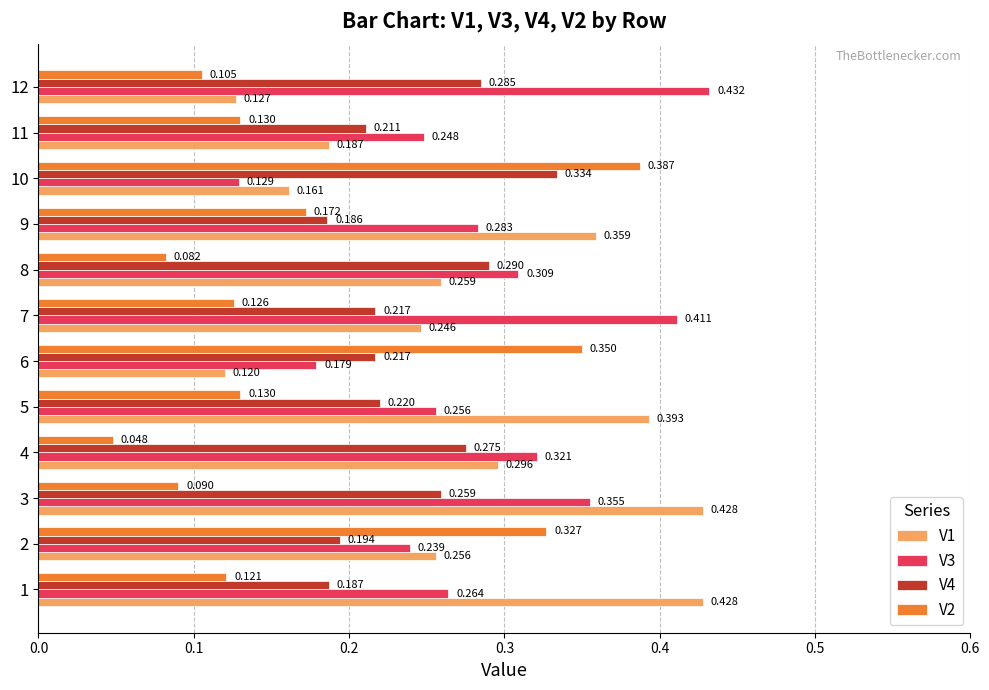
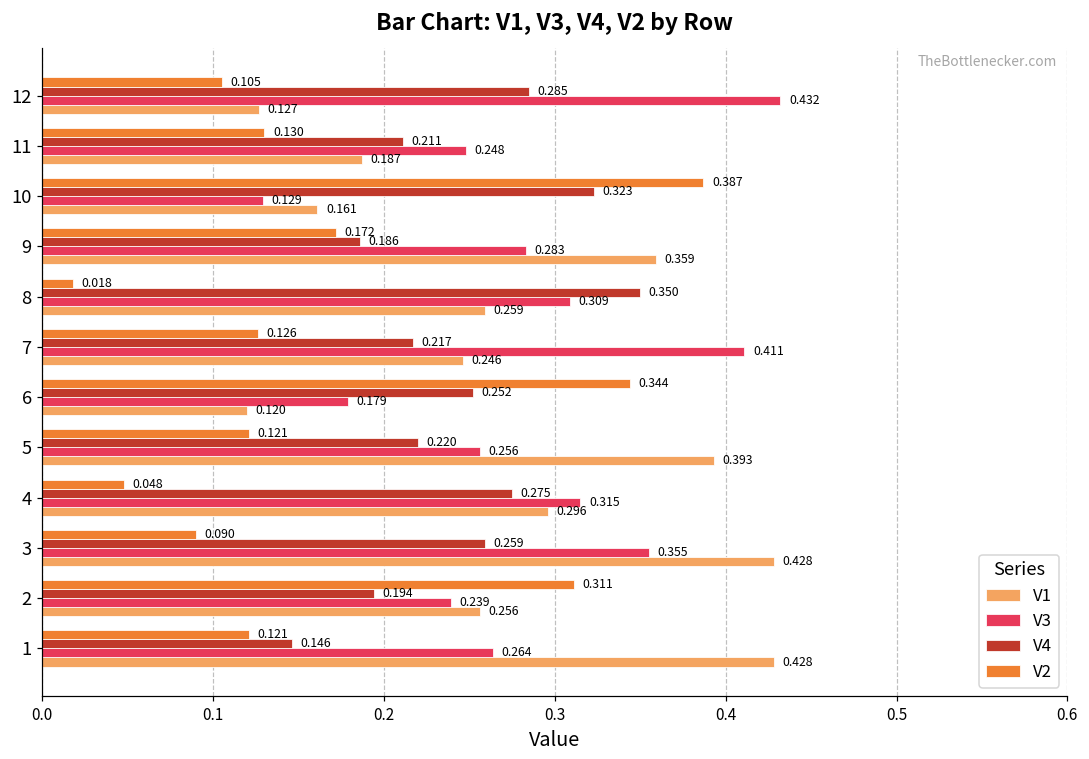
  {
    "V1": {
      "12": 0.127,
      "11": 0.187,
      "10": 0.161,
      "9": 0.359,
      "8": 0.259,
      "7": 0.246,
      "6": 0.120,
      "5": 0.393,
      "4": 0.296,
      "3": 0.428,
      "2": 0.256,
      "1": 0.428
    },
    "V3": {
      "12": 0.432,
      "11": 0.248,
      "10": 0.129,
      "9": 0.283,
      "8": 0.309,
      "7": 0.411,
      "6": 0.179,
      "5": 0.256,
-     "4": 0.321,
+     "4": 0.315,
      "3": 0.355,
      "2": 0.239,
      "1": 0.264
    },
    "V4": {
      "12": 0.285,
      "11": 0.211,
-     "10": 0.334,
+     "10": 0.323,
      "9": 0.186,
-     "8": 0.290,
+     "8": 0.350,
      "7": 0.217,
-     "6": 0.217,
+     "6": 0.252,
      "5": 0.220,
      "4": 0.275,
      "3": 0.259,
      "2": 0.194,
-     "1": 0.187
+     "1": 0.146
    },
    "V2": {
      "12": 0.105,
      "11": 0.130,
      "10": 0.387,
      "9": 0.172,
-     "8": 0.082,
+     "8": 0.018,
      "7": 0.126,
-     "6": 0.350,
-     "5": 0.130,
+     "6": 0.344,
+     "5": 0.121,
      "4": 0.048,
      "3": 0.090,
-     "2": 0.327,
+     "2": 0.311,
      "1": 0.121
    }
  }
